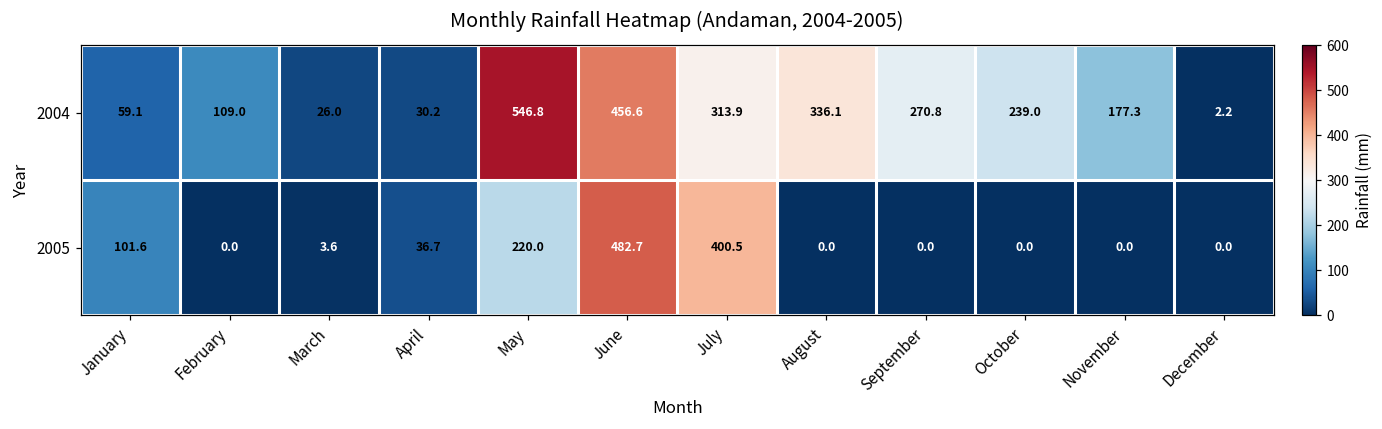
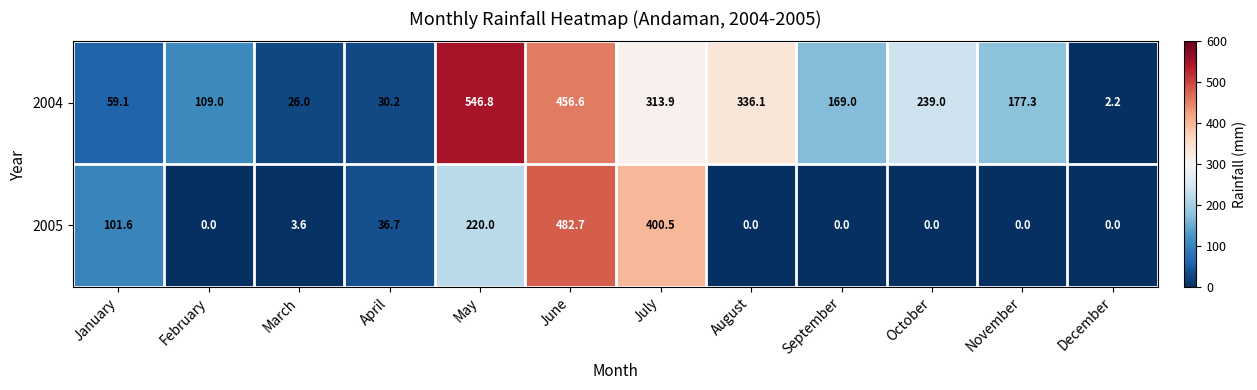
  {
    "2004": {
      "January": 59.1,
      "February": 109.0,
      "March": 26.0,
      "April": 30.2,
      "May": 546.8,
      "June": 456.6,
      "July": 313.9,
      "August": 336.1,
-     "September": 270.8,
+     "September": 169.0,
      "October": 239.0,
      "November": 177.3,
      "December": 2.2
    },
    "2005": {
      "January": 101.6,
      "February": 0.0,
      "March": 3.6,
      "April": 36.7,
      "May": 220.0,
      "June": 482.7,
      "July": 400.5,
      "August": 0.0,
      "September": 0.0,
      "October": 0.0,
      "November": 0.0,
      "December": 0.0
    }
  }
